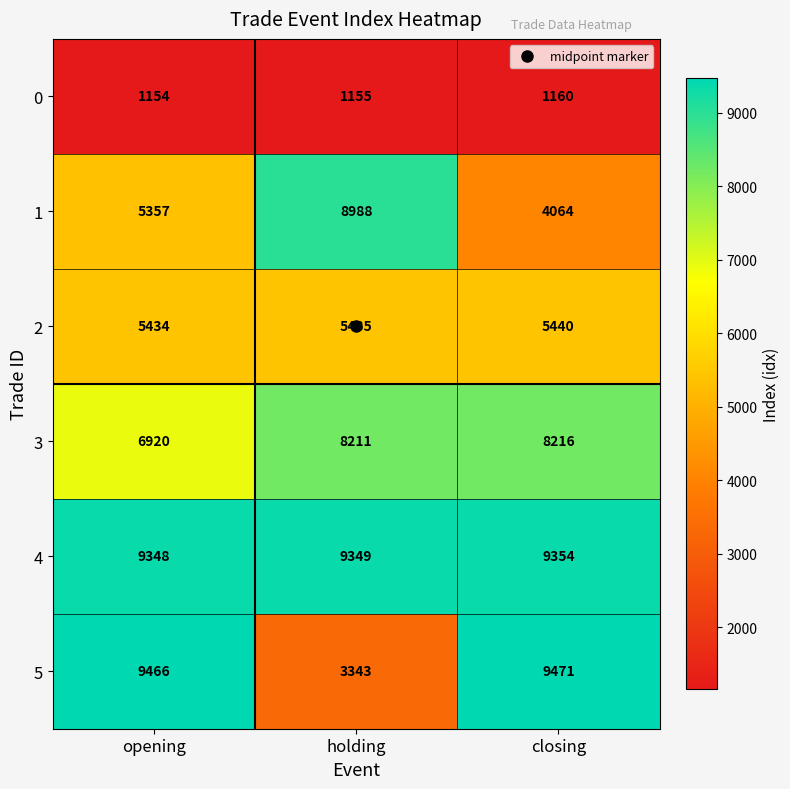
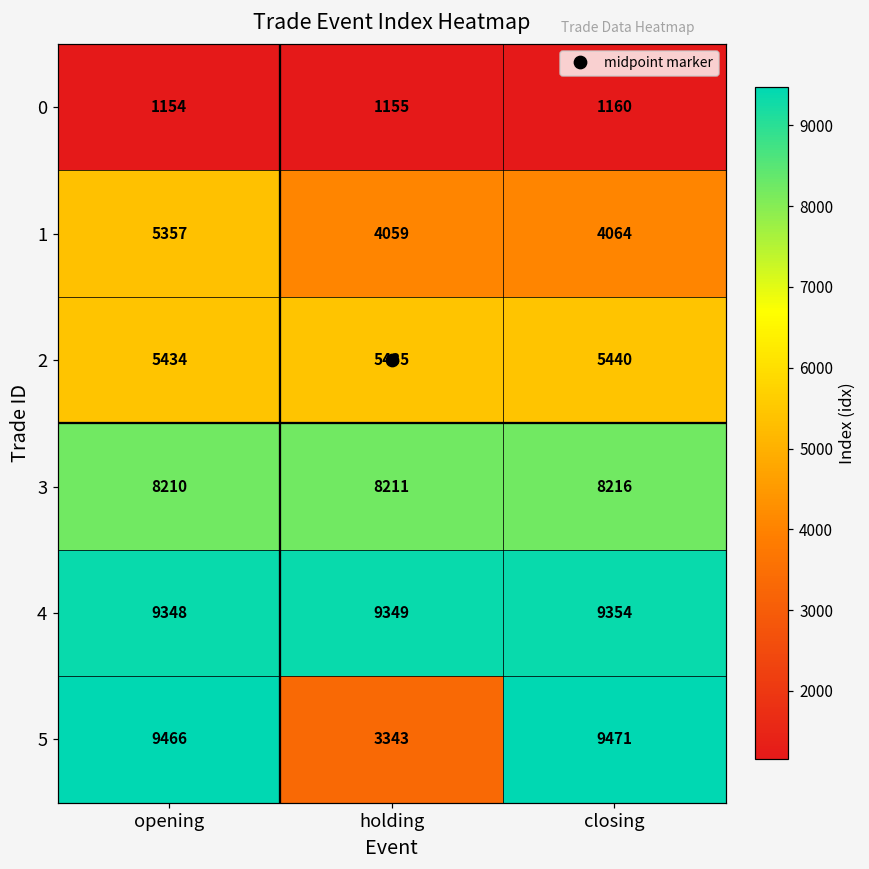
  {
    "0": {
      "opening": 1154,
      "holding": 1155,
      "closing": 1160
    },
    "1": {
      "opening": 5357,
-     "holding": 8988,
+     "holding": 4059,
      "closing": 4064
    },
    "2": {
      "opening": 5434,
      "closing": 5440
    },
    "3": {
-     "opening": 6920,
+     "opening": 8210,
      "holding": 8211,
      "closing": 8216
    },
    "4": {
      "opening": 9348,
      "holding": 9349,
      "closing": 9354
    },
    "5": {
      "opening": 9466,
      "holding": 3343,
      "closing": 9471
    }
  }
